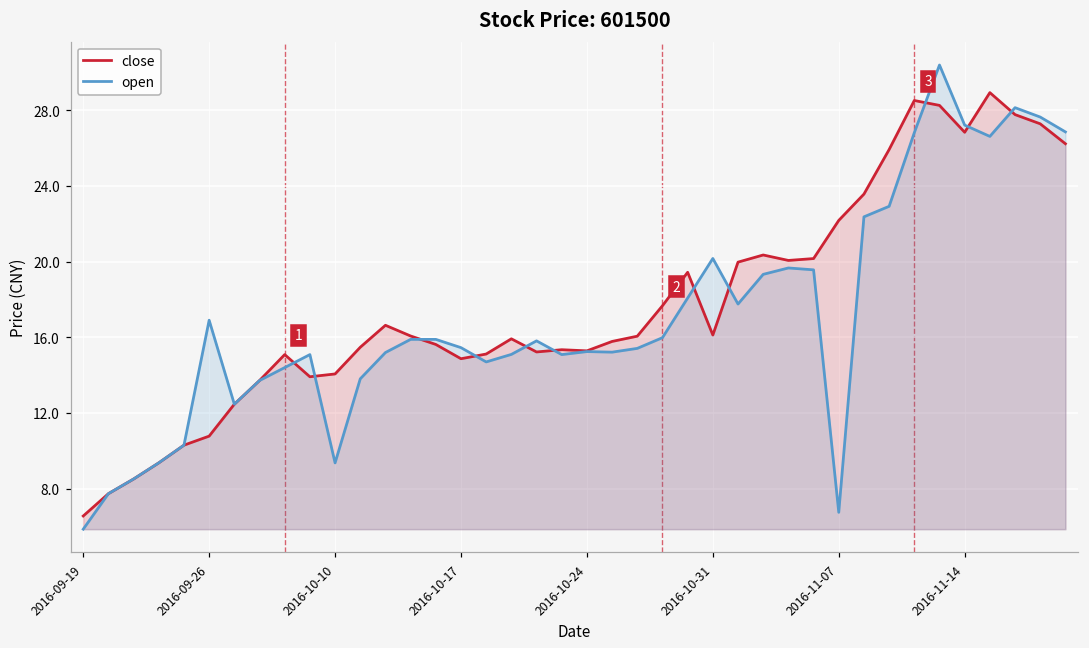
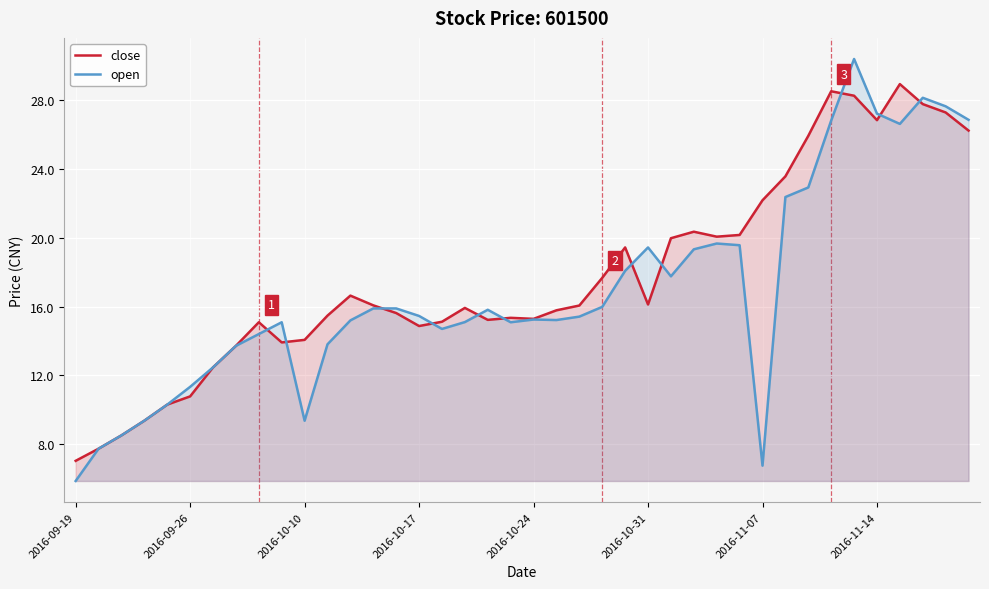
  {
    "close": {
-     "2016-09-19": 6.6,
+     "2016-09-19": 7.0,
      "2016-09-26": 10.8,
      "2016-10-10": 14.1,
      "2016-10-17": 14.9,
      "2016-10-31": 16.1,
      "2016-11-07": 22.2,
      "2016-11-14": 26.8
    },
    "open": {
      "2016-09-19": 5.9,
-     "2016-09-26": 16.9,
+     "2016-09-26": 11.3,
      "2016-10-10": 9.4,
      "2016-10-17": 15.5,
-     "2016-10-31": 20.2,
+     "2016-10-31": 19.4,
      "2016-11-07": 6.8,
      "2016-11-14": 27.2
    }
  }
